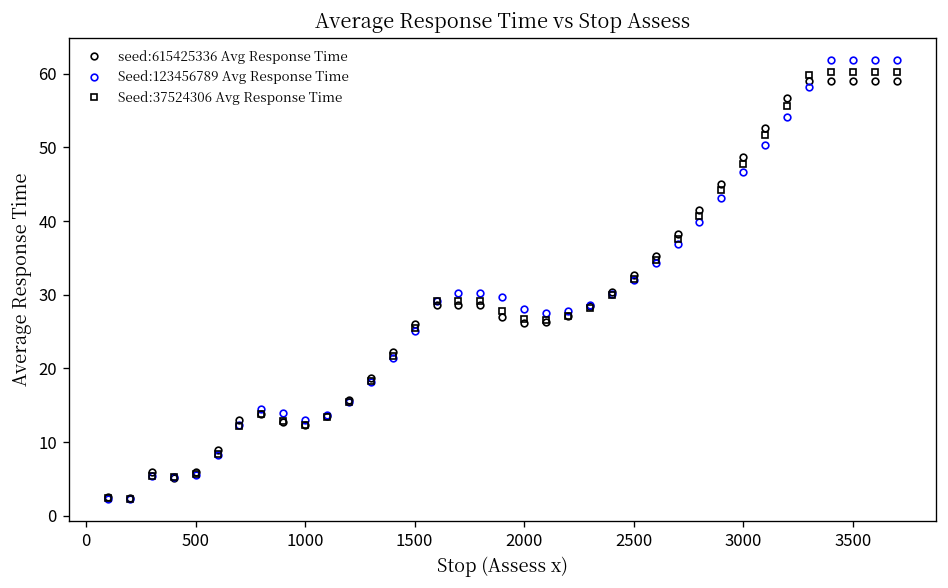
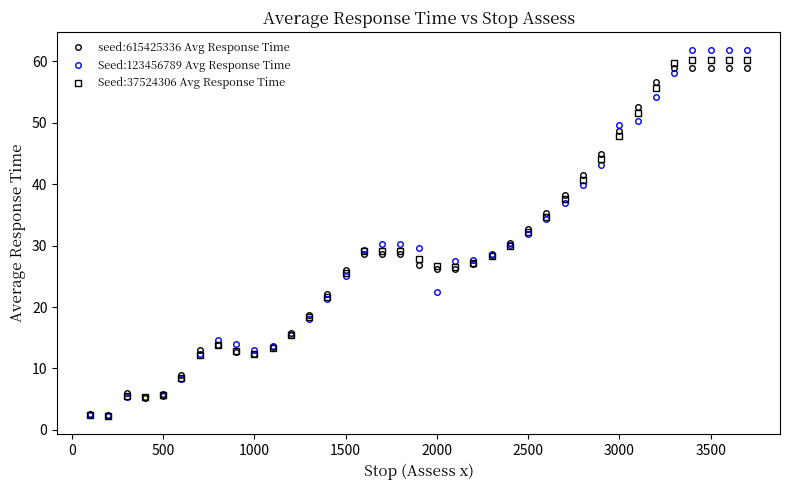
  {
    "Seed:123456789 Avg Response Time": {
      "1000": 13,
      "1500": 25,
-     "2000": 28,
-     "3000": 47,
+     "2000": 22,
+     "3000": 50,
      "3500": 62
    }
  }
